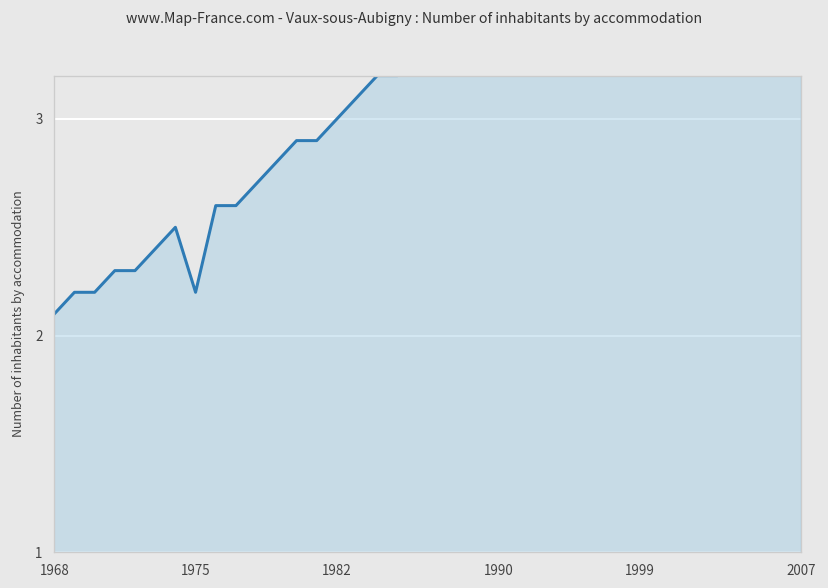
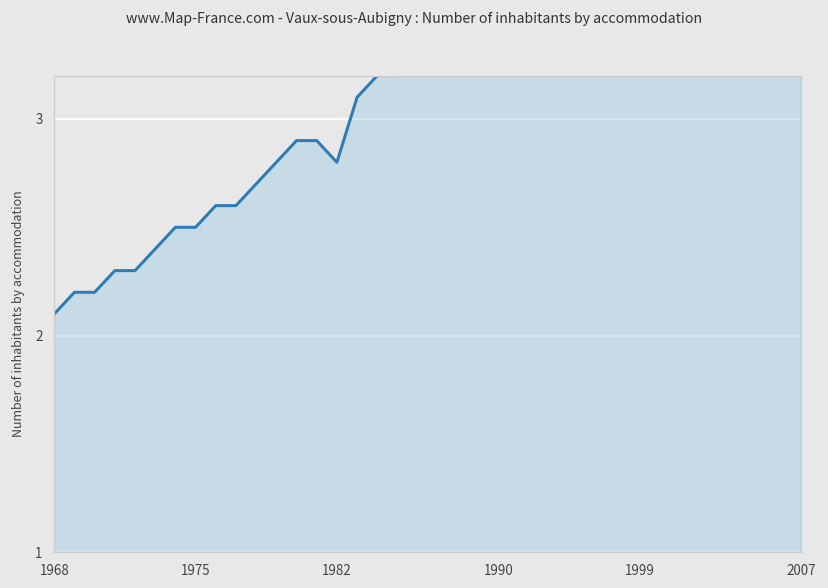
  {
    "1968": 2.1,
-   "1975": 2.2,
-   "1982": 3.0
+   "1975": 2.5,
+   "1982": 2.8
  }
